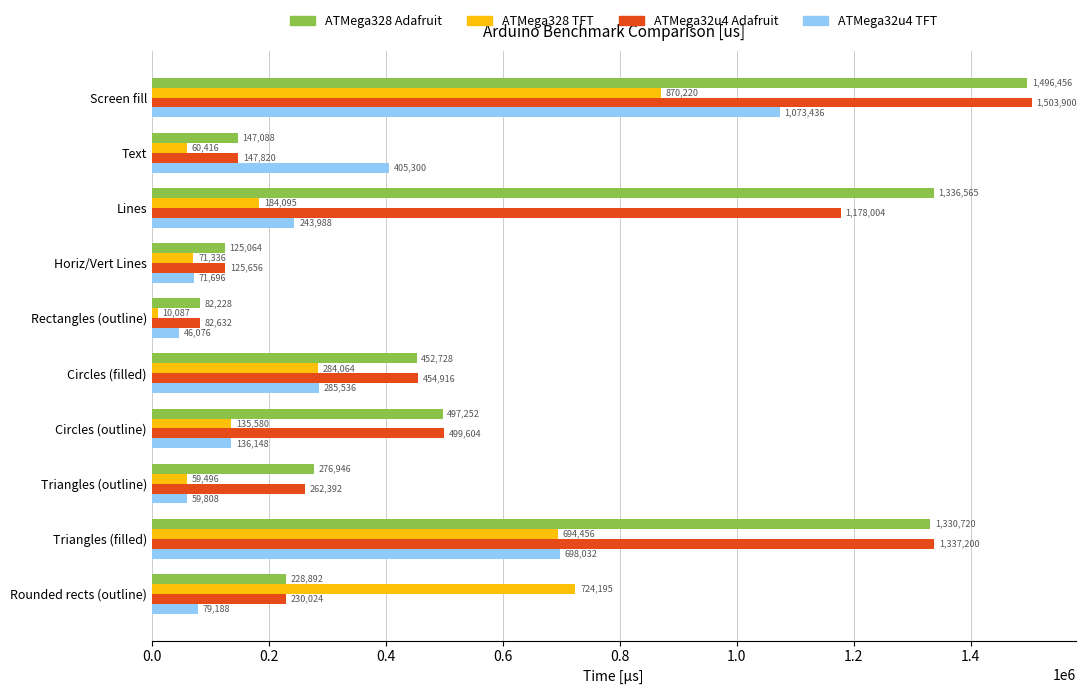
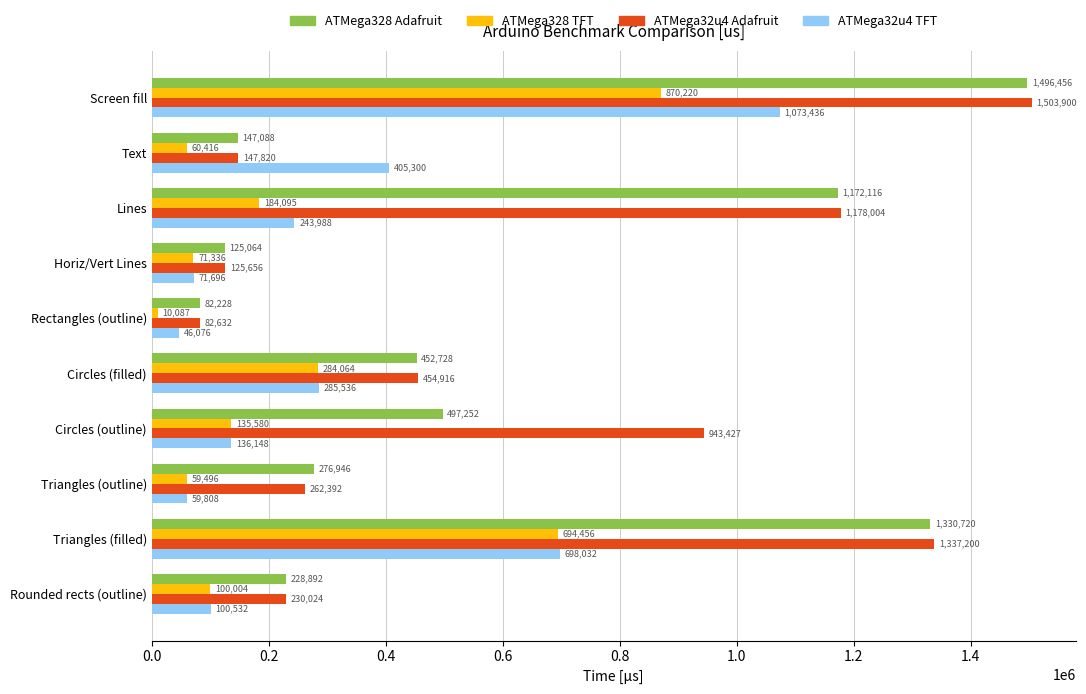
  {
    "ATMega328 Adafruit": {
      "Screen fill": "1,496,456",
      "Text": "147,088",
-     "Lines": "1,336,565",
+     "Lines": "1,172,116",
      "Horiz/Vert Lines": "125,064",
      "Rectangles (outline)": "82,228",
      "Circles (filled)": "452,728",
      "Circles (outline)": "497,252",
      "Triangles (outline)": "276,946",
      "Triangles (filled)": "1,330,720",
      "Rounded rects (outline)": "228,892"
    },
    "ATMega328 TFT": {
      "Screen fill": "870,220",
      "Text": "60,416",
      "Lines": "184,095",
      "Horiz/Vert Lines": "71,336",
      "Rectangles (outline)": "10,087",
      "Circles (filled)": "284,064",
      "Circles (outline)": "135,580",
      "Triangles (outline)": "59,496",
      "Triangles (filled)": "694,456",
-     "Rounded rects (outline)": "724,195"
+     "Rounded rects (outline)": "100,004"
    },
    "ATMega32u4 Adafruit": {
      "Screen fill": "1,503,900",
      "Text": "147,820",
      "Lines": "1,178,004",
      "Horiz/Vert Lines": "125,656",
      "Rectangles (outline)": "82,632",
      "Circles (filled)": "454,916",
-     "Circles (outline)": "499,604",
+     "Circles (outline)": "943,427",
      "Triangles (outline)": "262,392",
      "Triangles (filled)": "1,337,200",
      "Rounded rects (outline)": "230,024"
    },
    "ATMega32u4 TFT": {
      "Screen fill": "1,073,436",
      "Text": "405,300",
      "Lines": "243,988",
      "Horiz/Vert Lines": "71,696",
      "Rectangles (outline)": "46,076",
      "Circles (filled)": "285,536",
      "Circles (outline)": "136,148",
      "Triangles (outline)": "59,808",
      "Triangles (filled)": "698,032",
-     "Rounded rects (outline)": "79,188"
+     "Rounded rects (outline)": "100,532"
    }
  }
